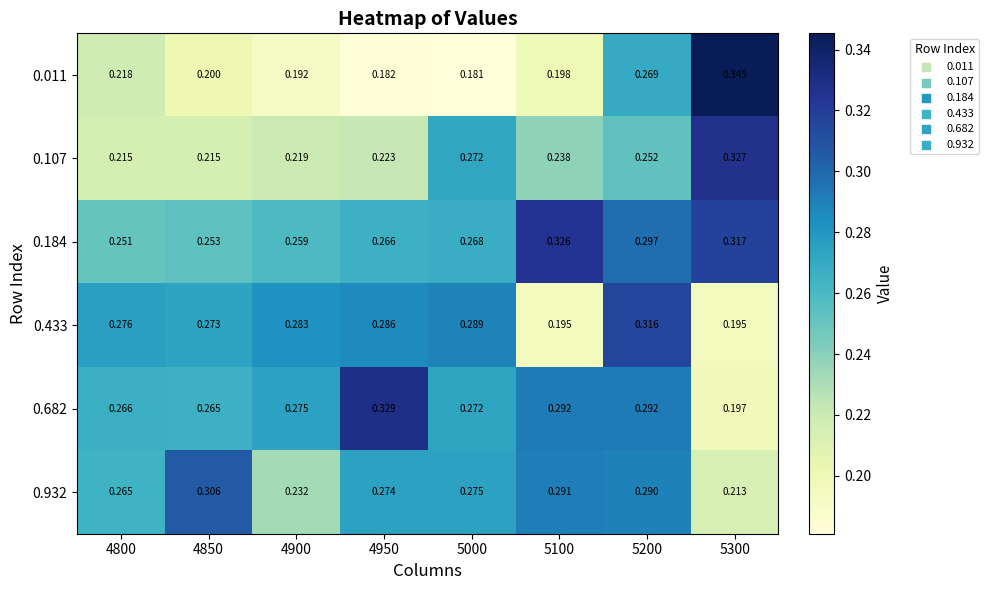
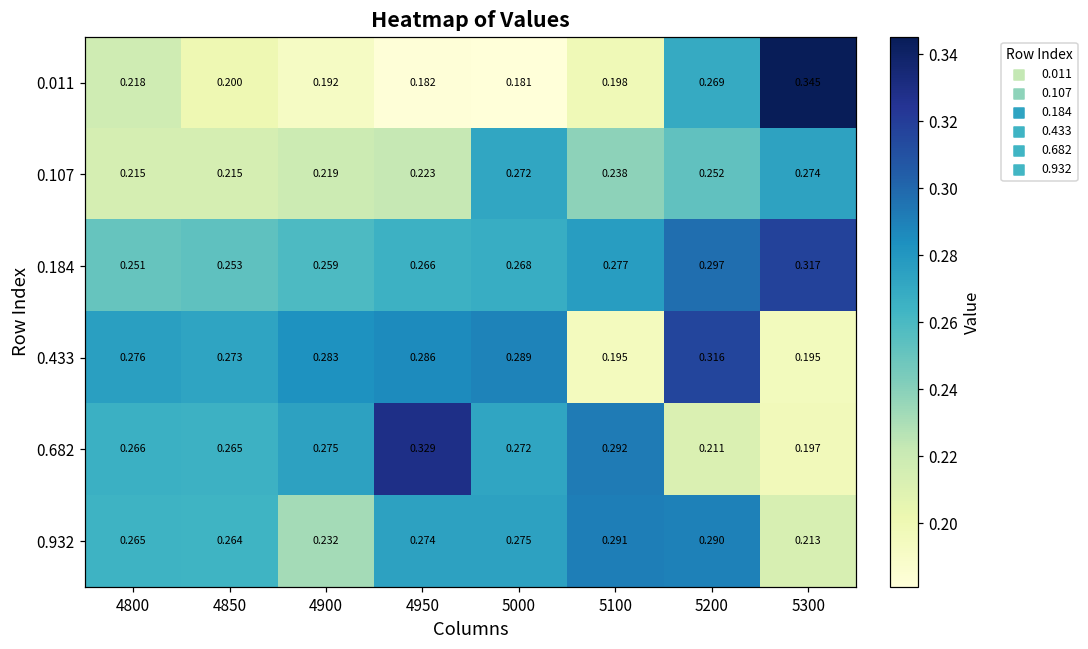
  {
    "0.011": {
      "4800": 0.218,
      "4850": 0.200,
      "4900": 0.192,
      "4950": 0.182,
      "5000": 0.181,
      "5100": 0.198,
      "5200": 0.269,
      "5300": 0.345
    },
    "0.107": {
      "4800": 0.215,
      "4850": 0.215,
      "4900": 0.219,
      "4950": 0.223,
      "5000": 0.272,
      "5100": 0.238,
      "5200": 0.252,
-     "5300": 0.327
+     "5300": 0.274
    },
    "0.184": {
      "4800": 0.251,
      "4850": 0.253,
      "4900": 0.259,
      "4950": 0.266,
      "5000": 0.268,
-     "5100": 0.326,
+     "5100": 0.277,
      "5200": 0.297,
      "5300": 0.317
    },
    "0.433": {
      "4800": 0.276,
      "4850": 0.273,
      "4900": 0.283,
      "4950": 0.286,
      "5000": 0.289,
      "5100": 0.195,
      "5200": 0.316,
      "5300": 0.195
    },
    "0.682": {
      "4800": 0.266,
      "4850": 0.265,
      "4900": 0.275,
      "4950": 0.329,
      "5000": 0.272,
      "5100": 0.292,
-     "5200": 0.292,
+     "5200": 0.211,
      "5300": 0.197
    },
    "0.932": {
      "4800": 0.265,
-     "4850": 0.306,
+     "4850": 0.264,
      "4900": 0.232,
      "4950": 0.274,
      "5000": 0.275,
      "5100": 0.291,
      "5200": 0.290,
      "5300": 0.213
    }
  }
